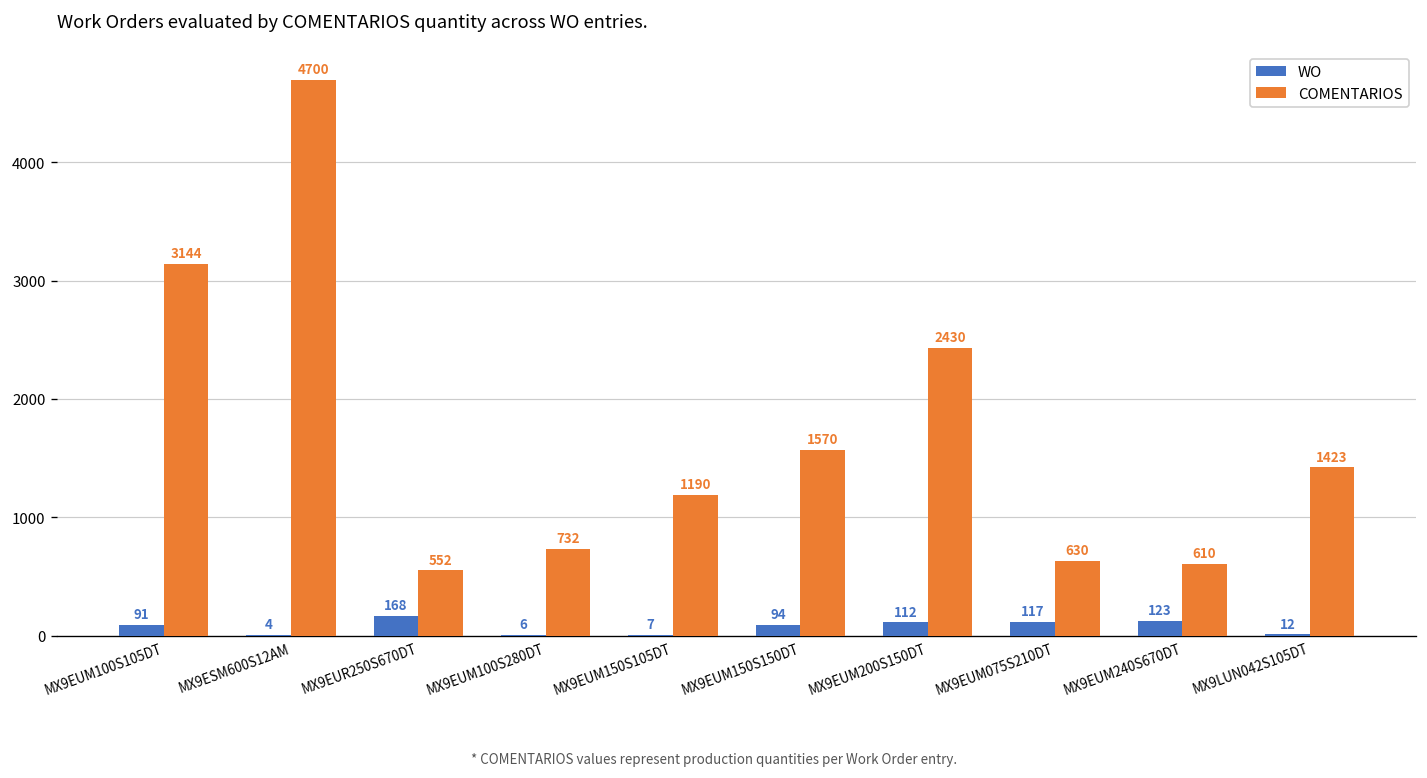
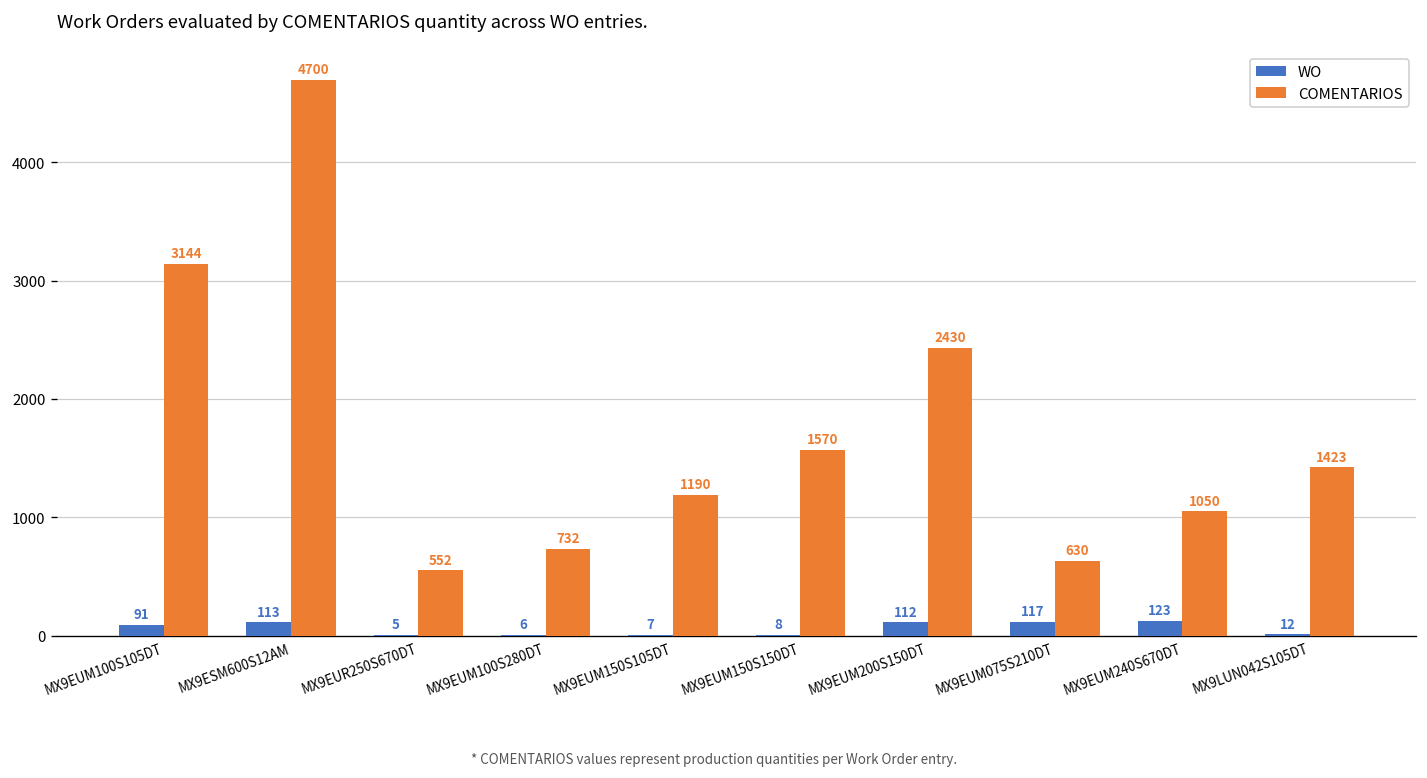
  {
    "WO": {
      "MX9EUM100S105DT": 91,
-     "MX9ESM600S12AM": 4,
-     "MX9EUR250S670DT": 168,
+     "MX9ESM600S12AM": 113,
+     "MX9EUR250S670DT": 5,
      "MX9EUM100S280DT": 6,
      "MX9EUM150S105DT": 7,
-     "MX9EUM150S150DT": 94,
+     "MX9EUM150S150DT": 8,
      "MX9EUM200S150DT": 112,
      "MX9EUM075S210DT": 117,
      "MX9EUM240S670DT": 123,
      "MX9LUN042S105DT": 12
    },
    "COMENTARIOS": {
      "MX9EUM100S105DT": 3144,
      "MX9ESM600S12AM": 4700,
      "MX9EUR250S670DT": 552,
      "MX9EUM100S280DT": 732,
      "MX9EUM150S105DT": 1190,
      "MX9EUM150S150DT": 1570,
      "MX9EUM200S150DT": 2430,
      "MX9EUM075S210DT": 630,
-     "MX9EUM240S670DT": 610,
+     "MX9EUM240S670DT": 1050,
      "MX9LUN042S105DT": 1423
    }
  }
